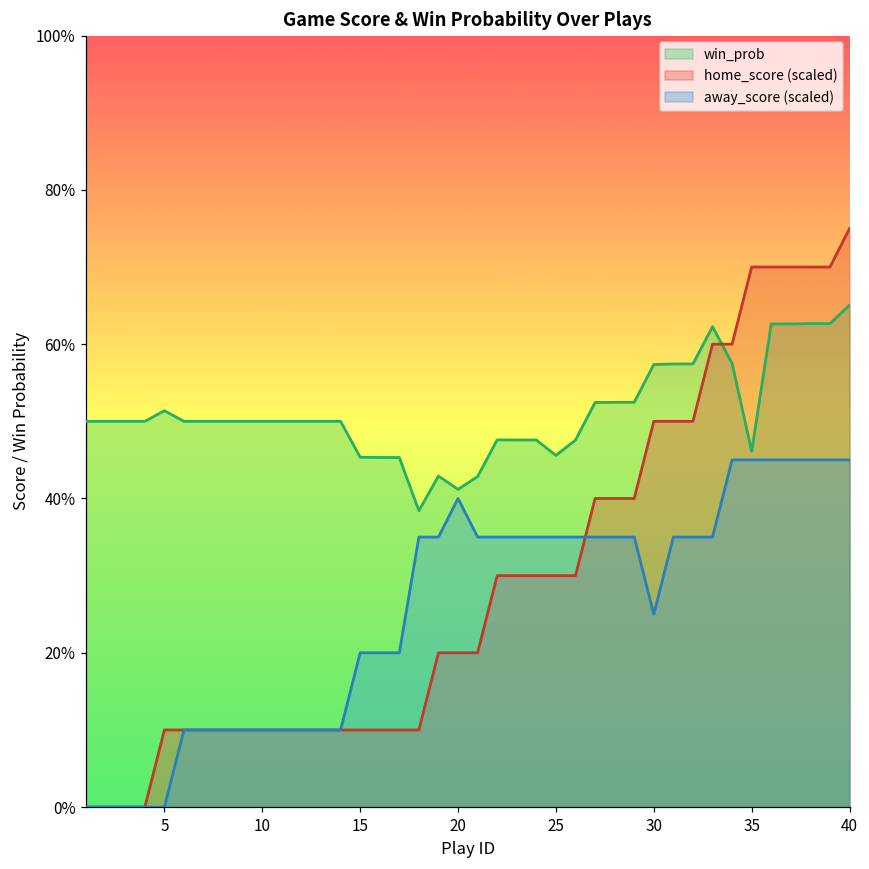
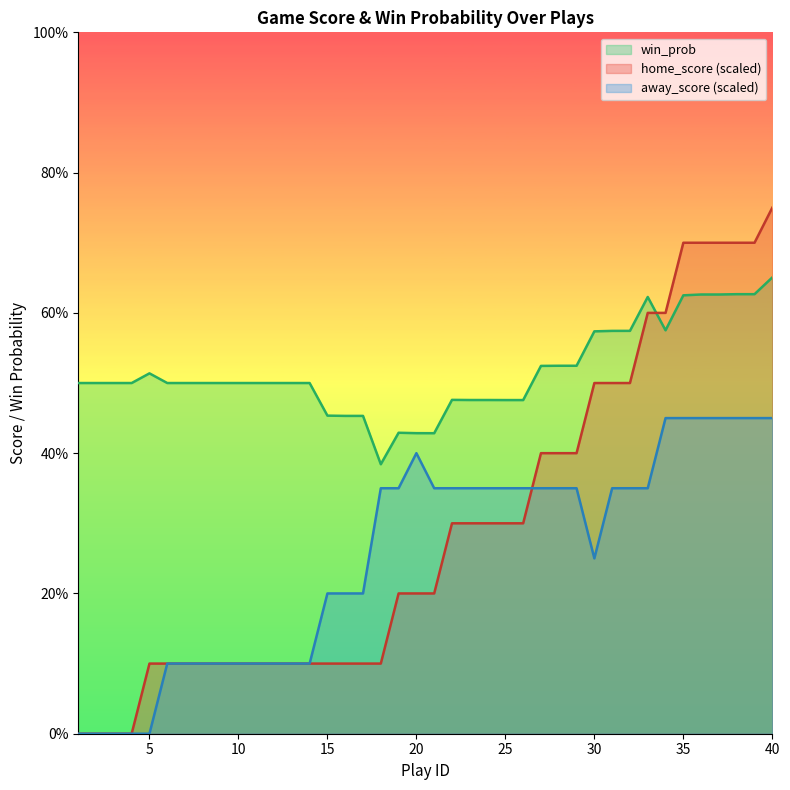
  {
    "win_prob": {
      "5": "51%",
      "10": "50%",
      "15": "45%",
-     "20": "41%",
-     "25": "46%",
+     "20": "43%",
+     "25": "48%",
      "30": "57%",
-     "35": "46%",
+     "35": "63%",
      "40": "65%"
    },
    "home_score (scaled)": {
      "5": "10%",
      "15": "10%",
      "20": "20%",
      "25": "30%",
      "30": "50%",
      "35": "70%",
      "40": "75%"
    },
    "away_score (scaled)": {
      "5": "0%",
      "15": "20%",
      "20": "40%",
      "25": "35%",
      "30": "25%",
      "35": "45%",
      "40": "45%"
    }
  }
